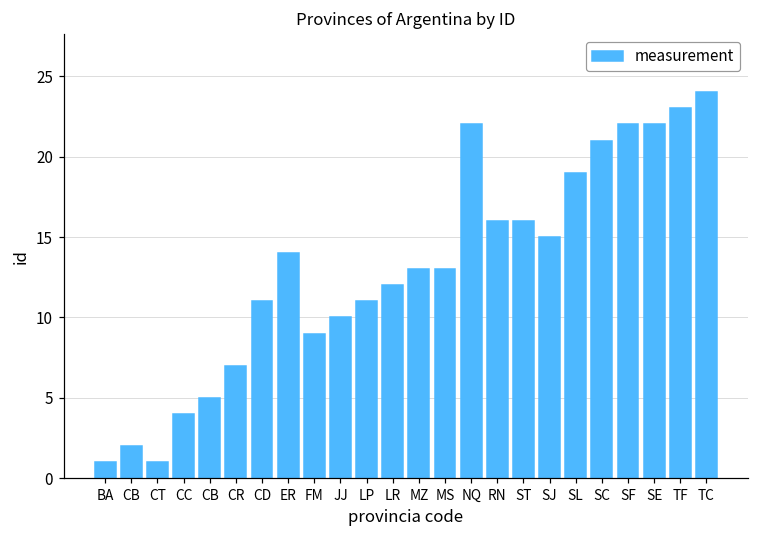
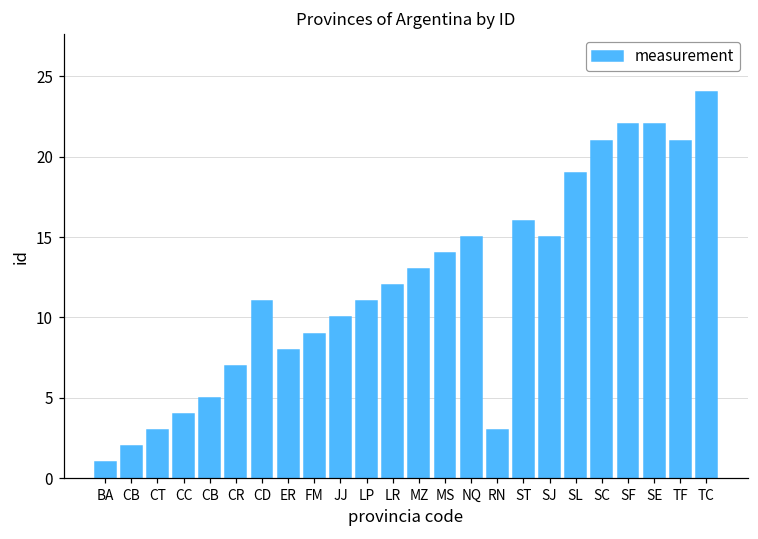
  {
    "BA": 1,
-   "CT": 1,
+   "CT": 3,
    "CC": 4,
    "CR": 7,
    "CD": 11,
-   "ER": 14,
+   "ER": 8,
    "FM": 9,
    "JJ": 10,
    "LP": 11,
    "LR": 12,
    "MZ": 13,
-   "MS": 13,
-   "NQ": 22,
-   "RN": 16,
+   "MS": 14,
+   "NQ": 15,
+   "RN": 3,
    "ST": 16,
    "SJ": 15,
    "SL": 19,
    "SC": 21,
    "SF": 22,
    "SE": 22,
-   "TF": 23,
+   "TF": 21,
    "TC": 24
  }
